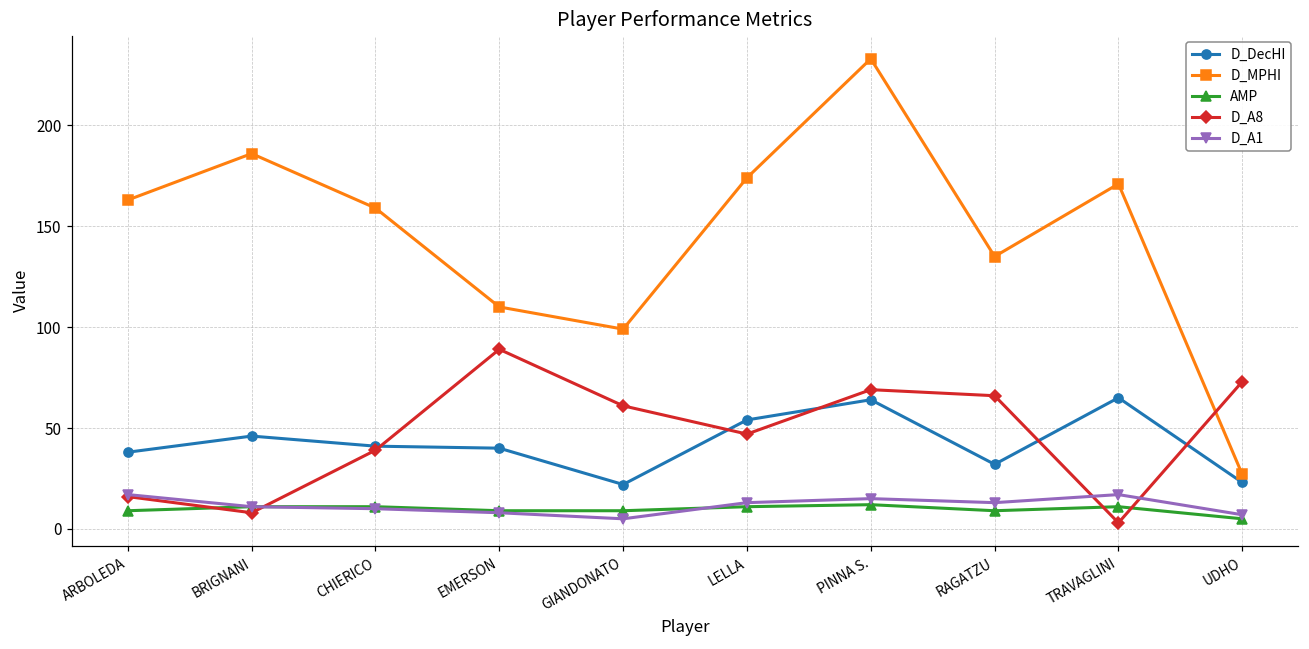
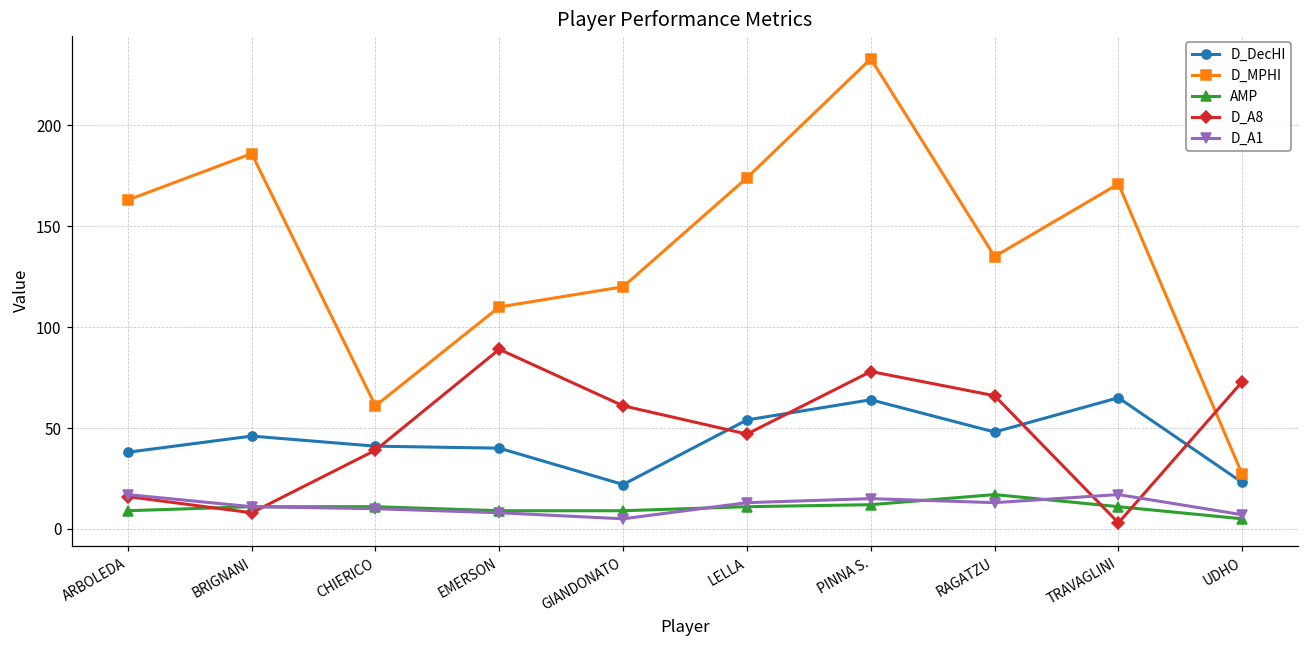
  {
    "D_DecHI": {
      "ARBOLEDA": 38,
      "BRIGNANI": 46,
      "CHIERICO": 41,
      "EMERSON": 40,
      "GIANDONATO": 22,
      "LELLA": 54,
      "PINNA S.": 64,
-     "RAGATZU": 32,
+     "RAGATZU": 48,
      "TRAVAGLINI": 65,
      "UDHO": 23
    },
    "D_MPHI": {
      "ARBOLEDA": 163,
      "BRIGNANI": 186,
-     "CHIERICO": 159,
+     "CHIERICO": 61,
      "EMERSON": 110,
-     "GIANDONATO": 99,
+     "GIANDONATO": 120,
      "LELLA": 174,
      "PINNA S.": 233,
      "RAGATZU": 135,
      "TRAVAGLINI": 171,
      "UDHO": 27
    },
    "AMP": {
      "ARBOLEDA": 9,
      "GIANDONATO": 9,
      "LELLA": 11,
      "PINNA S.": 12,
-     "RAGATZU": 9,
+     "RAGATZU": 17,
      "TRAVAGLINI": 11,
      "UDHO": 5
    },
    "D_A8": {
      "BRIGNANI": 8,
      "CHIERICO": 39,
      "EMERSON": 89,
      "GIANDONATO": 61,
      "LELLA": 47,
-     "PINNA S.": 69,
+     "PINNA S.": 78,
      "RAGATZU": 66,
      "TRAVAGLINI": 3,
      "UDHO": 73
    },
    "D_A1": {
      "GIANDONATO": 5,
      "LELLA": 13,
      "PINNA S.": 15,
      "RAGATZU": 13,
      "TRAVAGLINI": 17,
      "UDHO": 7
    }
  }
